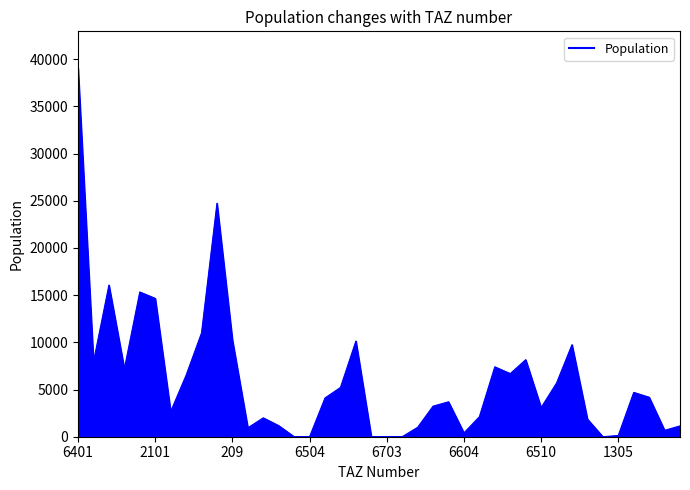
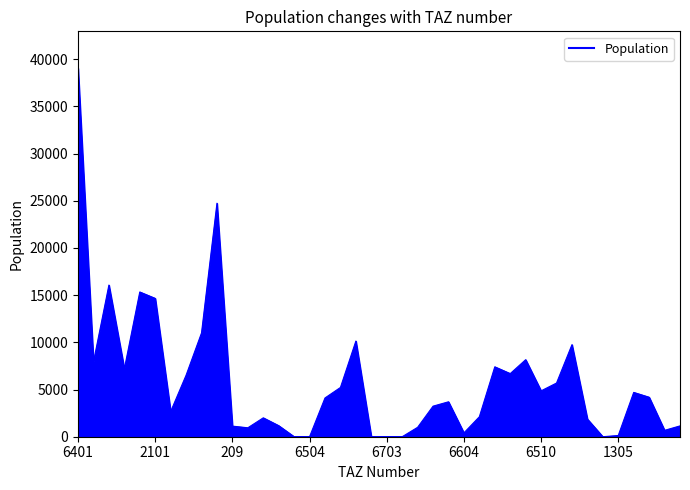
  {
    "6401": 39000,
    "2101": 15000,
-   "209": 10000,
+   "209": 1000,
    "6504": 0,
    "6703": 0,
    "6604": 0,
-   "6510": 3000,
+   "6510": 5000,
    "1305": 0
  }
